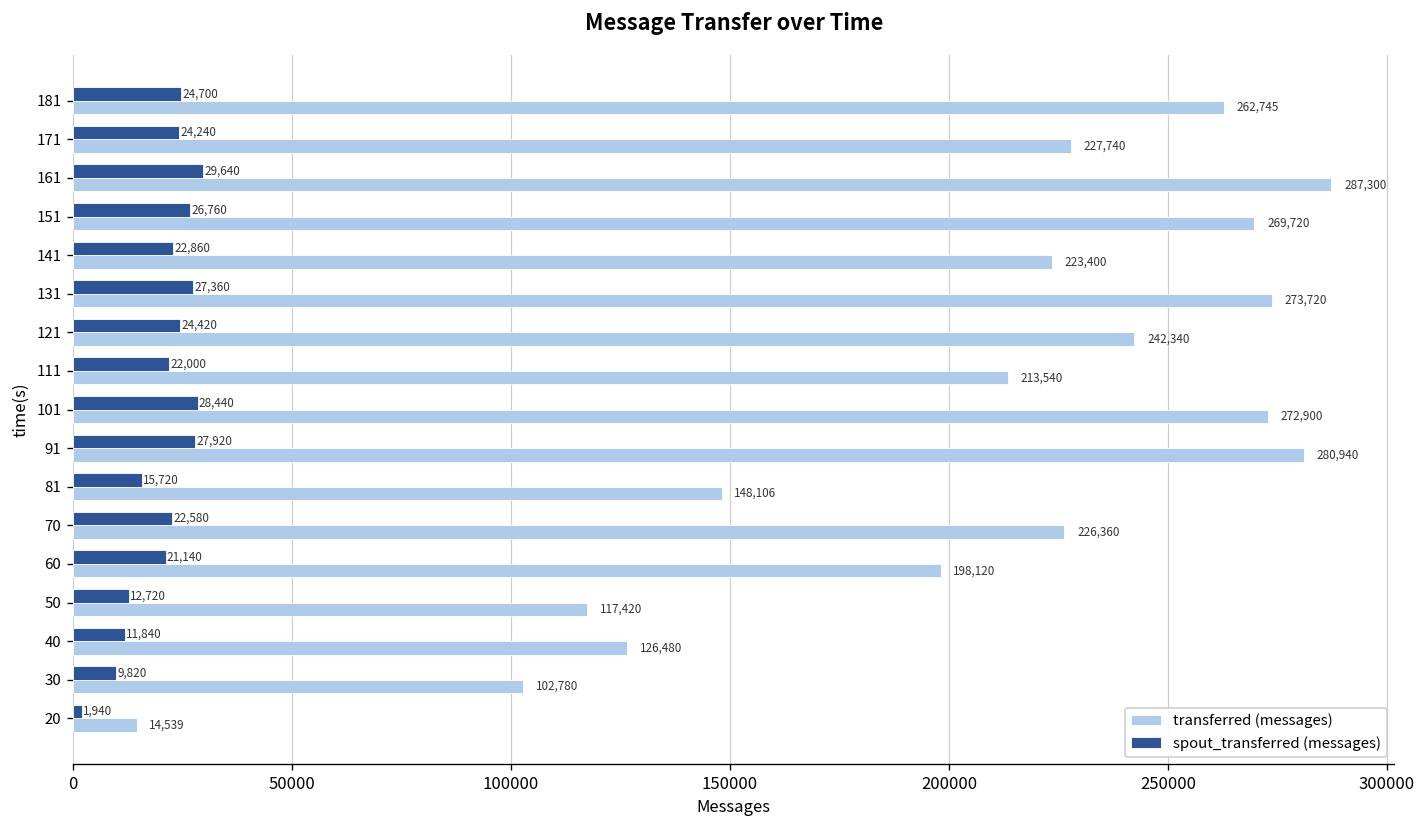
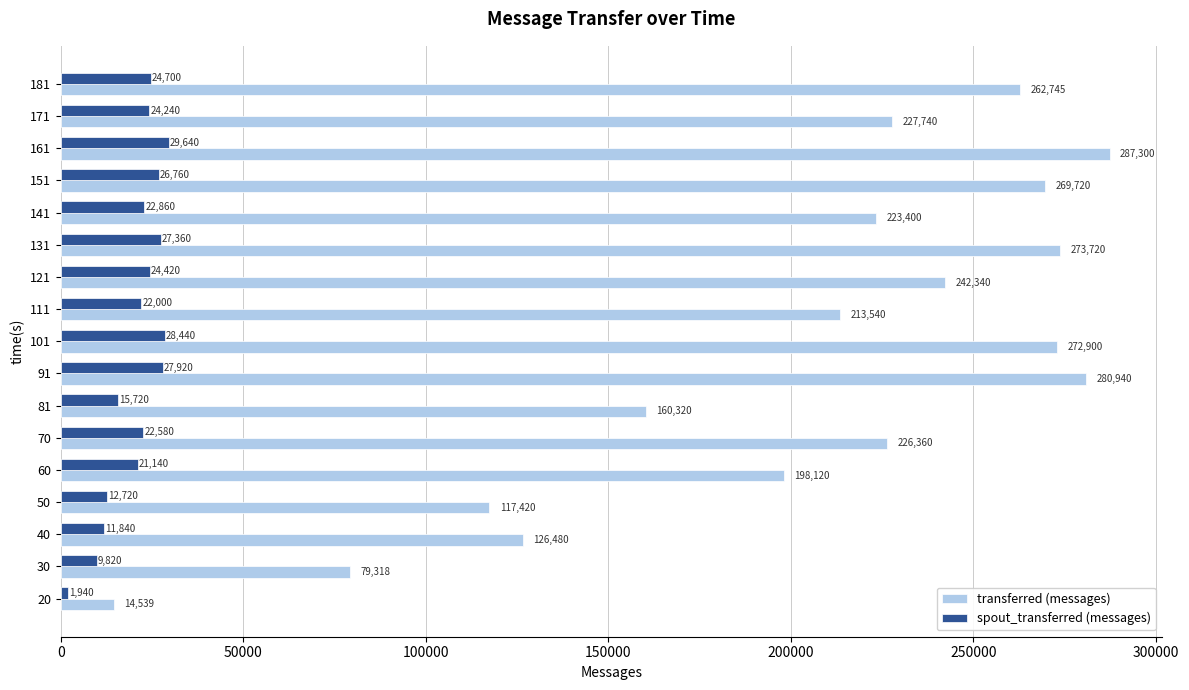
  {
    "transferred (messages)": {
      "181": "262,745",
      "171": "227,740",
      "161": "287,300",
      "151": "269,720",
      "141": "223,400",
      "131": "273,720",
      "121": "242,340",
      "111": "213,540",
      "101": "272,900",
      "91": "280,940",
-     "81": "148,106",
+     "81": "160,320",
      "70": "226,360",
      "60": "198,120",
      "50": "117,420",
      "40": "126,480",
-     "30": "102,780",
+     "30": "79,318",
      "20": "14,539"
    },
    "spout_transferred (messages)": {
      "181": "24,700",
      "171": "24,240",
      "161": "29,640",
      "151": "26,760",
      "141": "22,860",
      "131": "27,360",
      "121": "24,420",
      "111": "22,000",
      "101": "28,440",
      "91": "27,920",
      "81": "15,720",
      "70": "22,580",
      "60": "21,140",
      "50": "12,720",
      "40": "11,840",
      "30": "9,820",
      "20": "1,940"
    }
  }
